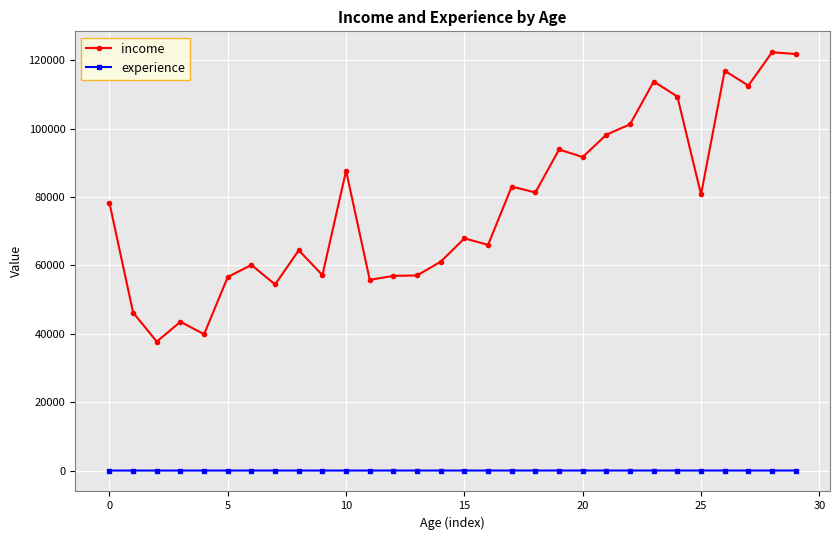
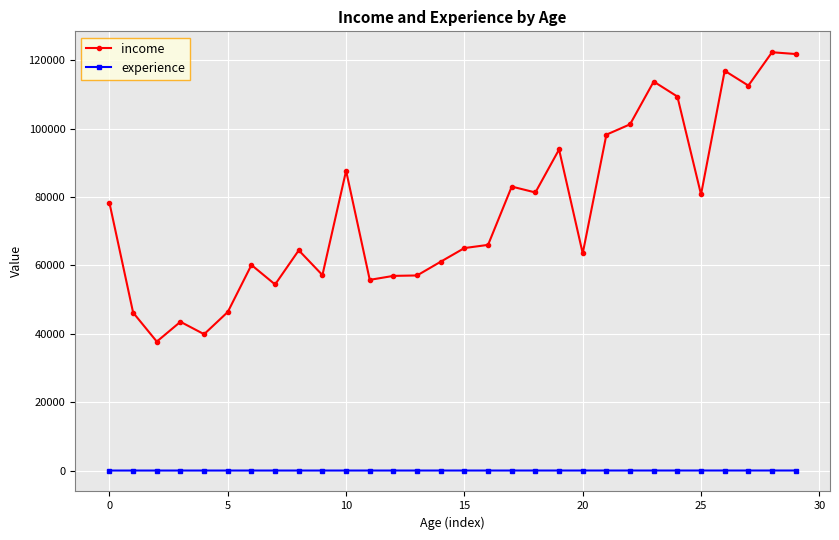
  {
    "income": {
      "0": 78000,
-     "5": 57000,
+     "5": 46000,
      "10": 88000,
-     "15": 68000,
-     "20": 92000,
+     "15": 65000,
+     "20": 64000,
      "25": 81000
    },
    "experience": {
      "0": 0,
      "5": 0,
      "10": 0,
      "15": 0,
      "20": 0,
      "25": 0
    }
  }
